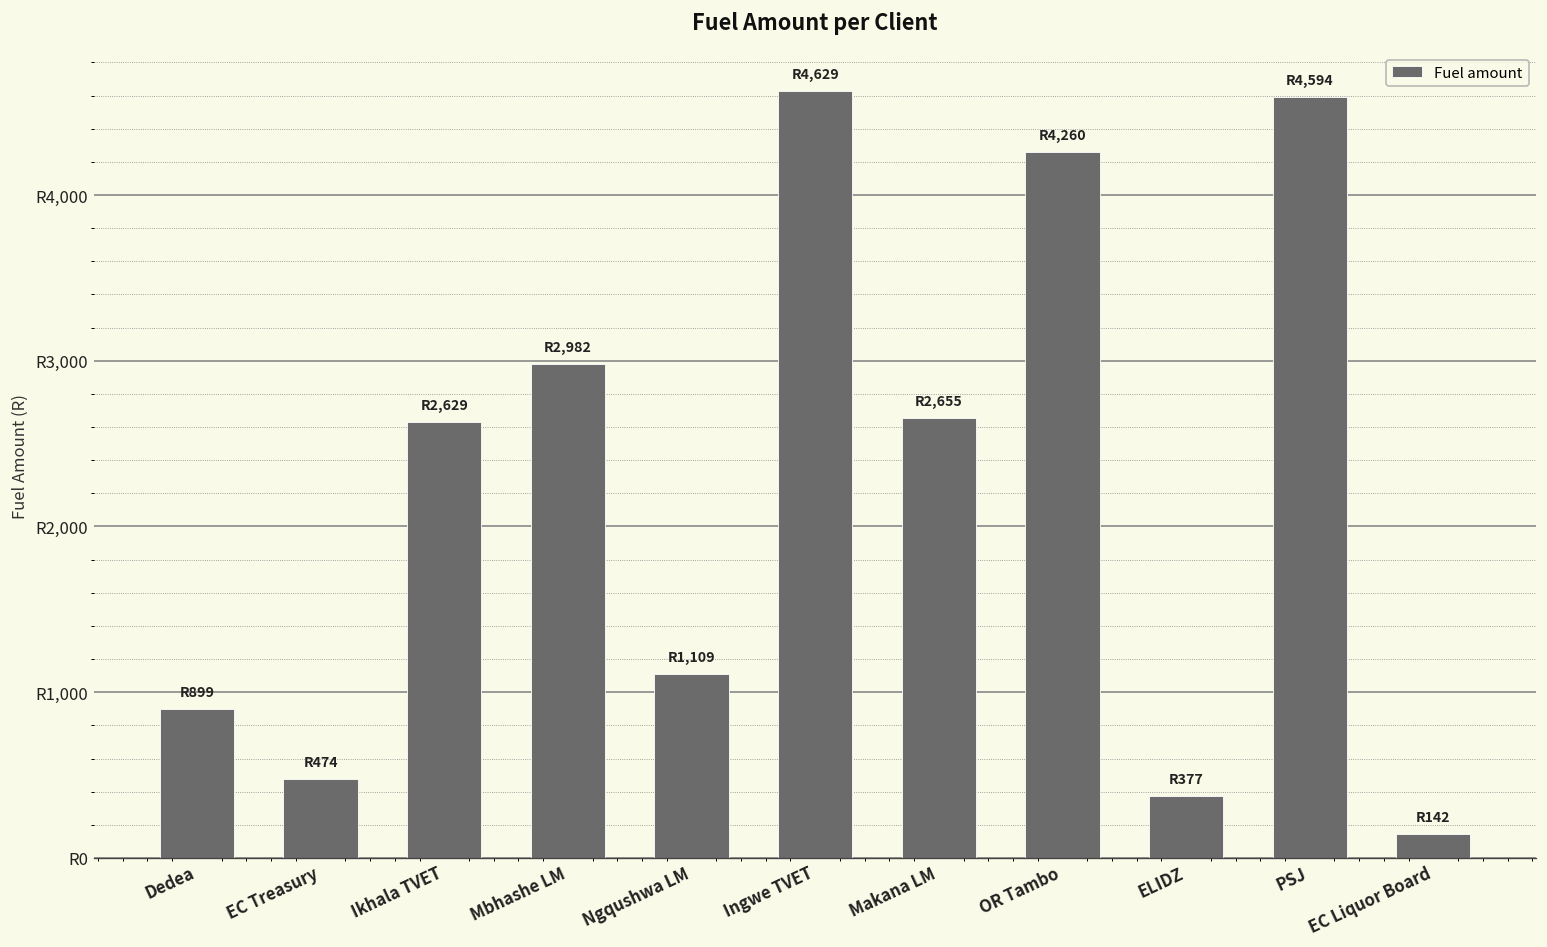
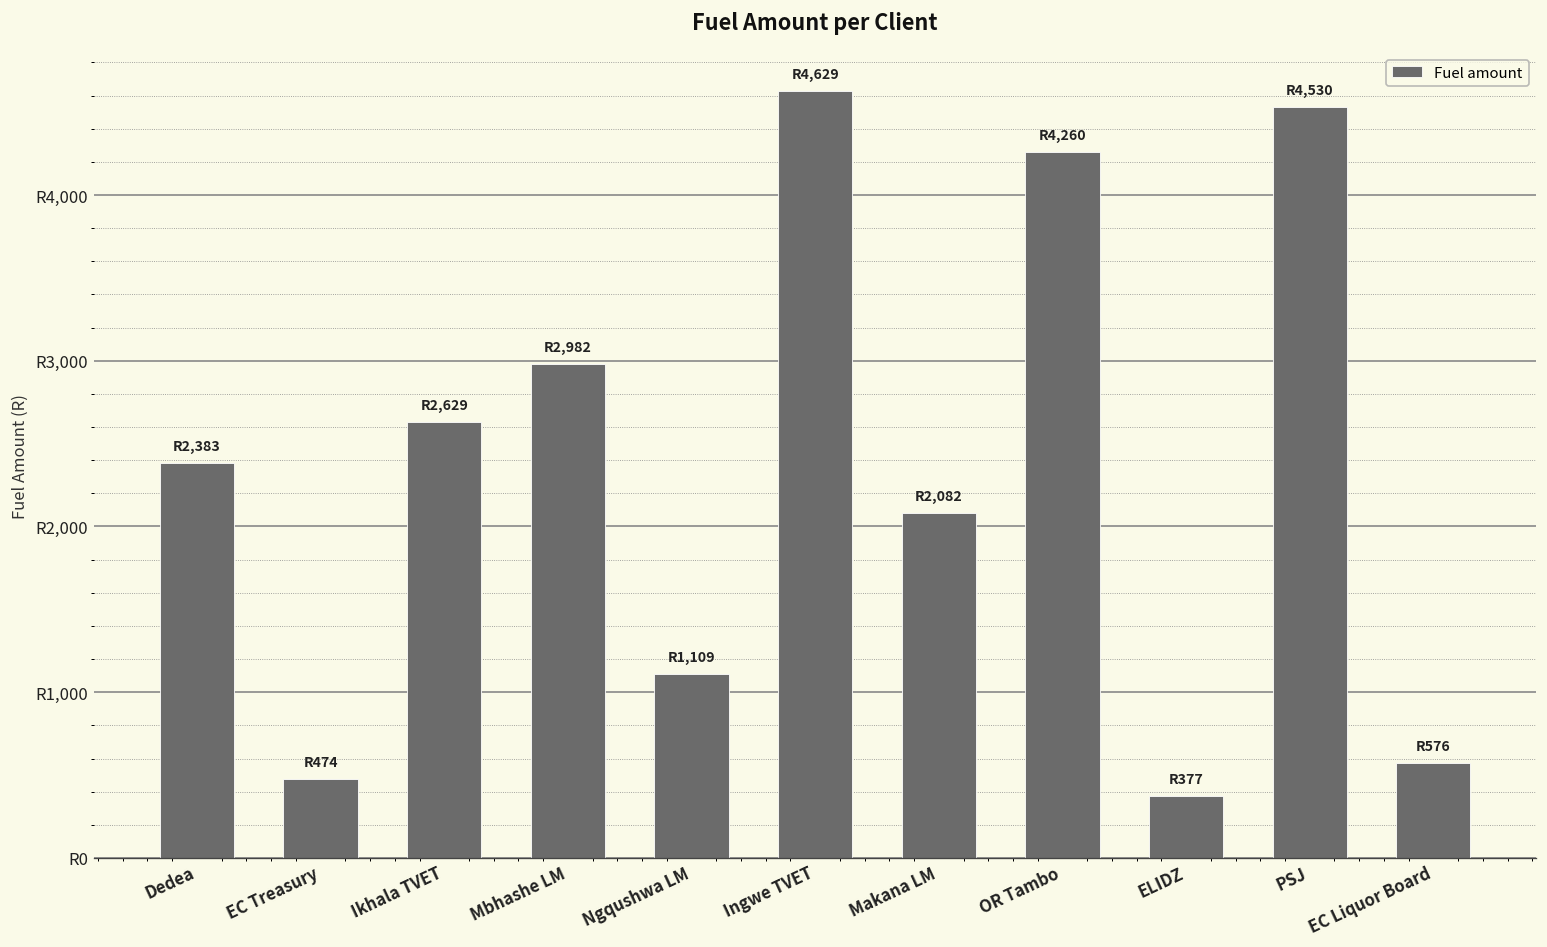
  {
-   "Dedea": "899",
-   "Makana LM": "2,655",
-   "PSJ": "4,594",
-   "EC Liquor Board": "142"
+   "Dedea": "2,383",
+   "Makana LM": "2,082",
+   "PSJ": "4,530",
+   "EC Liquor Board": "576"
  }
